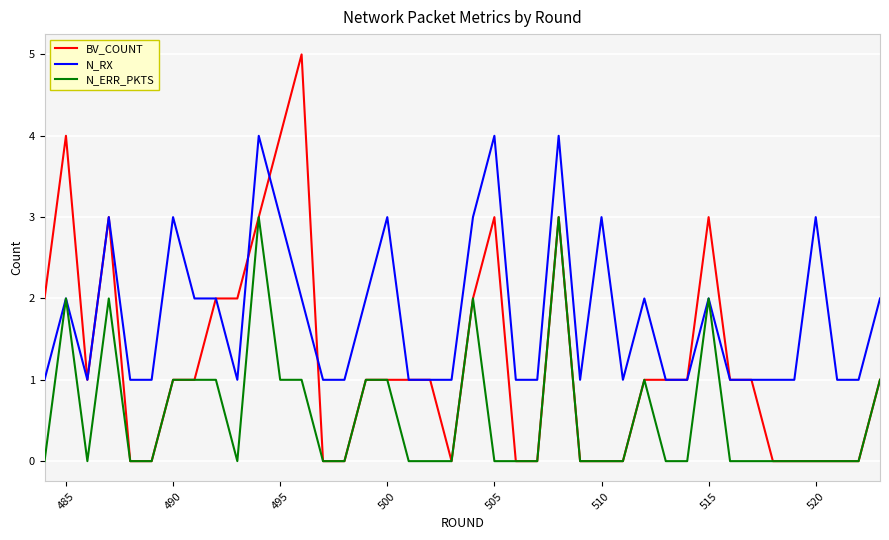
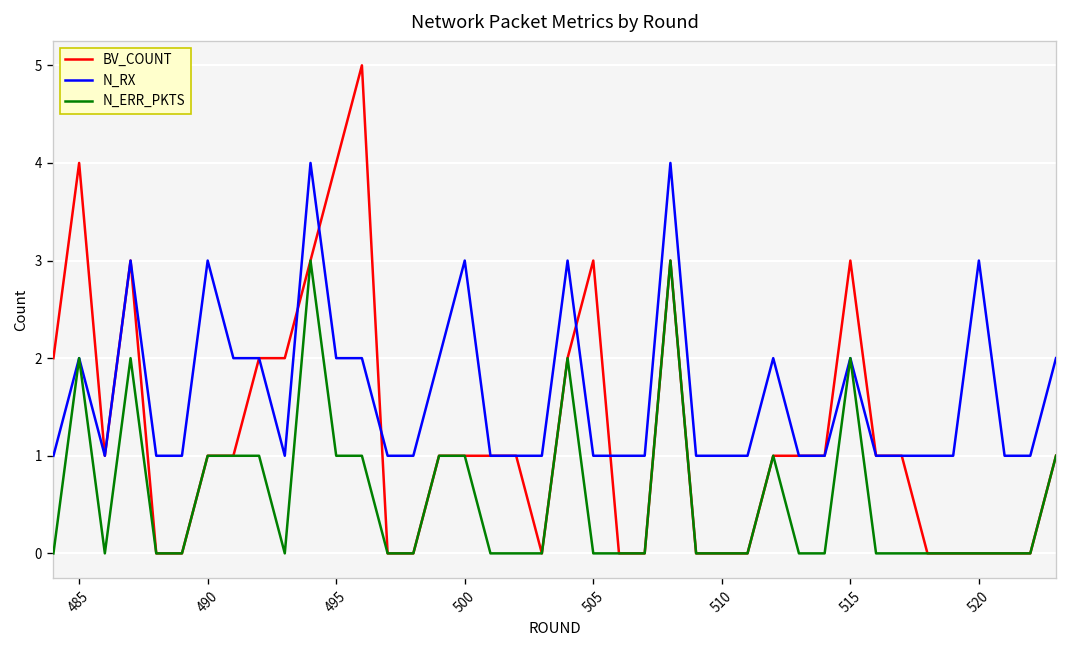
  {
    "BV_COUNT": {
      "485": 4,
      "495": 4,
      "505": 3,
      "515": 3
    },
    "N_RX": {
      "490": 3,
-     "495": 3,
+     "495": 2,
      "500": 3,
-     "505": 4,
-     "510": 3,
+     "505": 1,
+     "510": 1,
      "520": 3
    },
    "N_ERR_PKTS": {
      "495": 1,
      "505": 0
    }
  }
